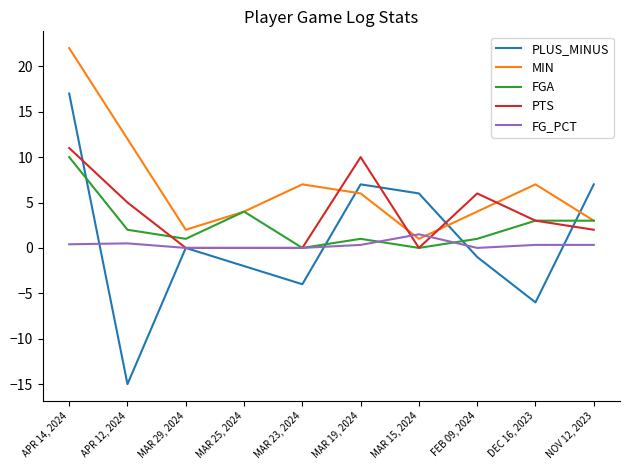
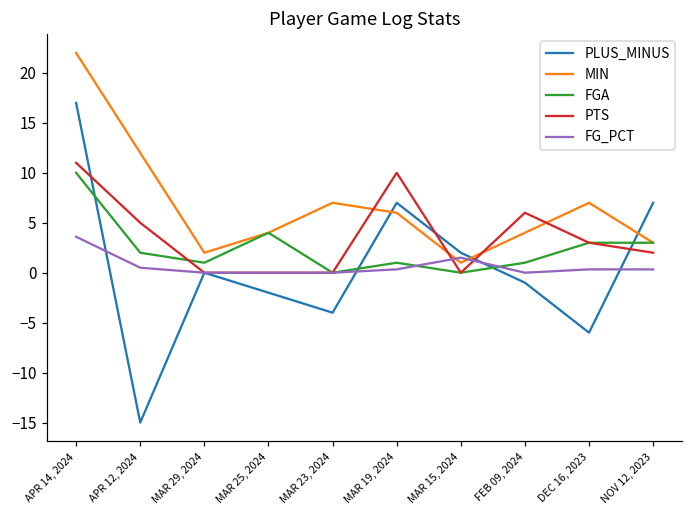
  {
    "PLUS_MINUS": {
      "APR 14, 2024": 17,
      "APR 12, 2024": -15,
      "MAR 25, 2024": -2,
      "MAR 23, 2024": -4,
      "MAR 19, 2024": 7,
-     "MAR 15, 2024": 6,
+     "MAR 15, 2024": 2,
      "FEB 09, 2024": -1,
      "DEC 16, 2023": -6,
      "NOV 12, 2023": 7
    },
    "MIN": {
      "APR 14, 2024": 22,
      "APR 12, 2024": 12,
      "MAR 29, 2024": 2,
      "MAR 23, 2024": 7,
      "MAR 19, 2024": 6,
      "MAR 15, 2024": 1,
      "FEB 09, 2024": 4,
      "DEC 16, 2023": 7
    },
    "FGA": {
      "APR 14, 2024": 10,
      "APR 12, 2024": 2,
      "MAR 29, 2024": 1,
      "MAR 19, 2024": 1,
      "FEB 09, 2024": 1
    },
    "PTS": {
      "APR 14, 2024": 11,
      "APR 12, 2024": 5,
      "MAR 19, 2024": 10,
      "FEB 09, 2024": 6,
      "NOV 12, 2023": 2
    },
    "FG_PCT": {
-     "APR 14, 2024": 0,
+     "APR 14, 2024": 4,
      "APR 12, 2024": 1,
      "MAR 19, 2024": 0,
      "MAR 15, 2024": 2,
      "FEB 09, 2024": 0,
      "DEC 16, 2023": 0,
      "NOV 12, 2023": 0
    }
  }
